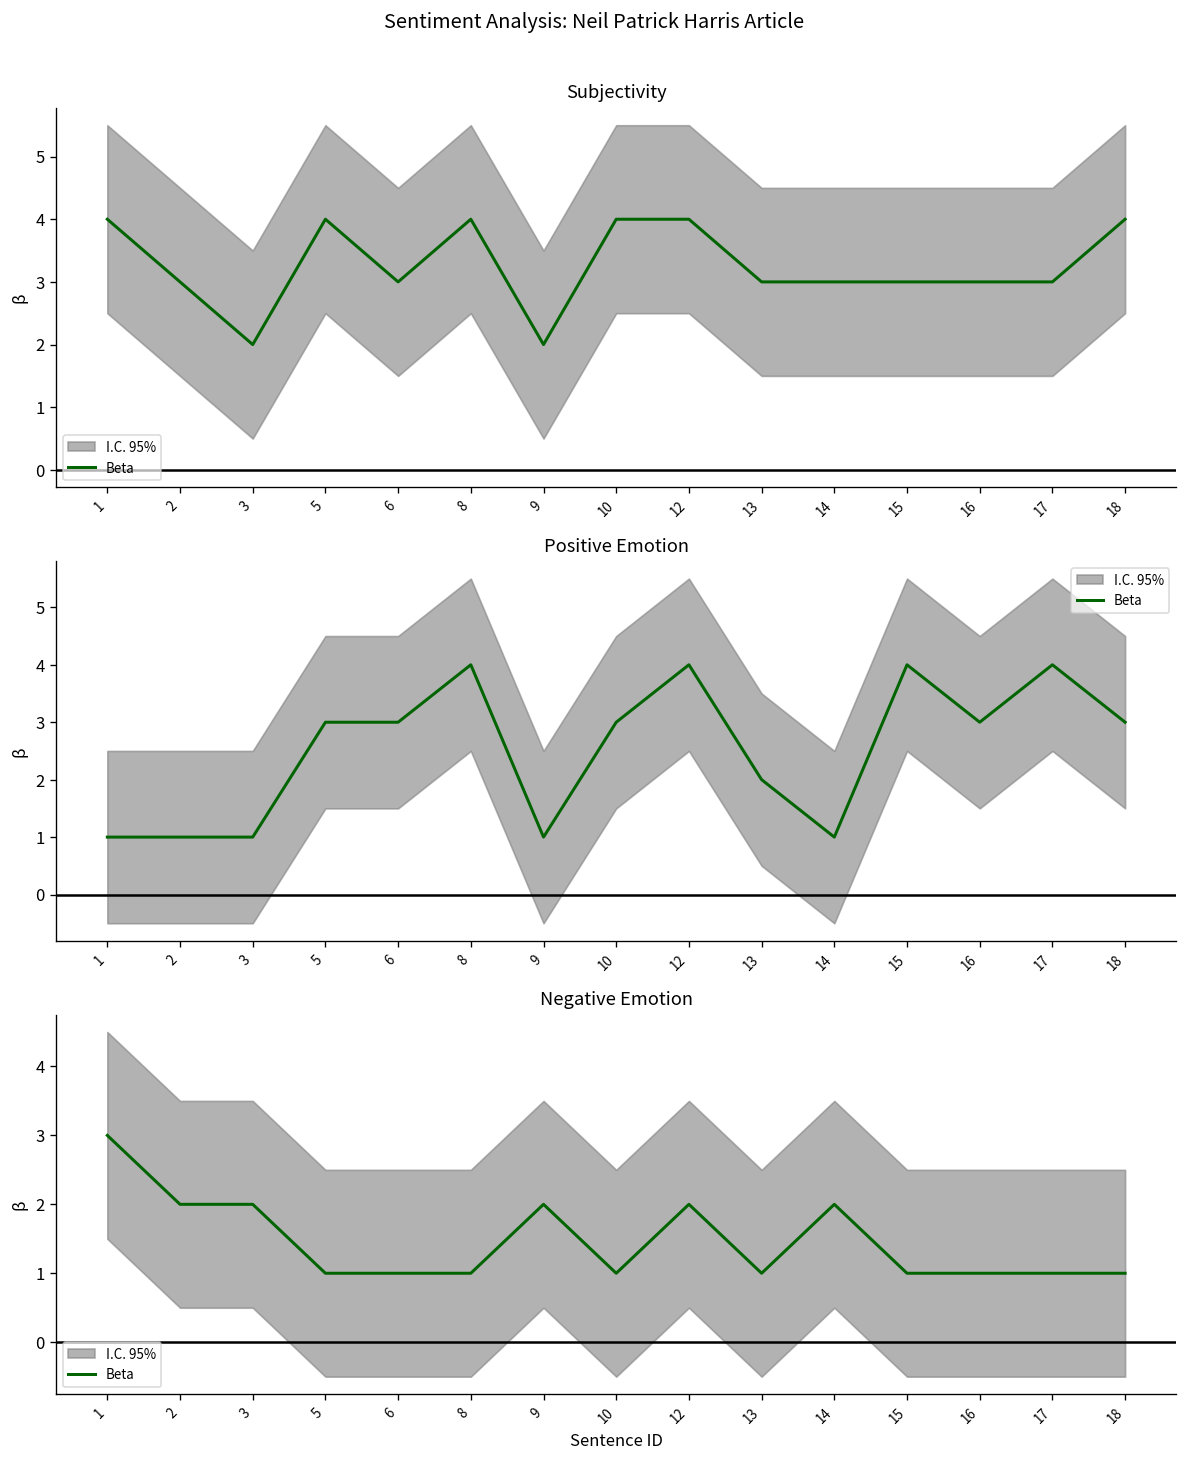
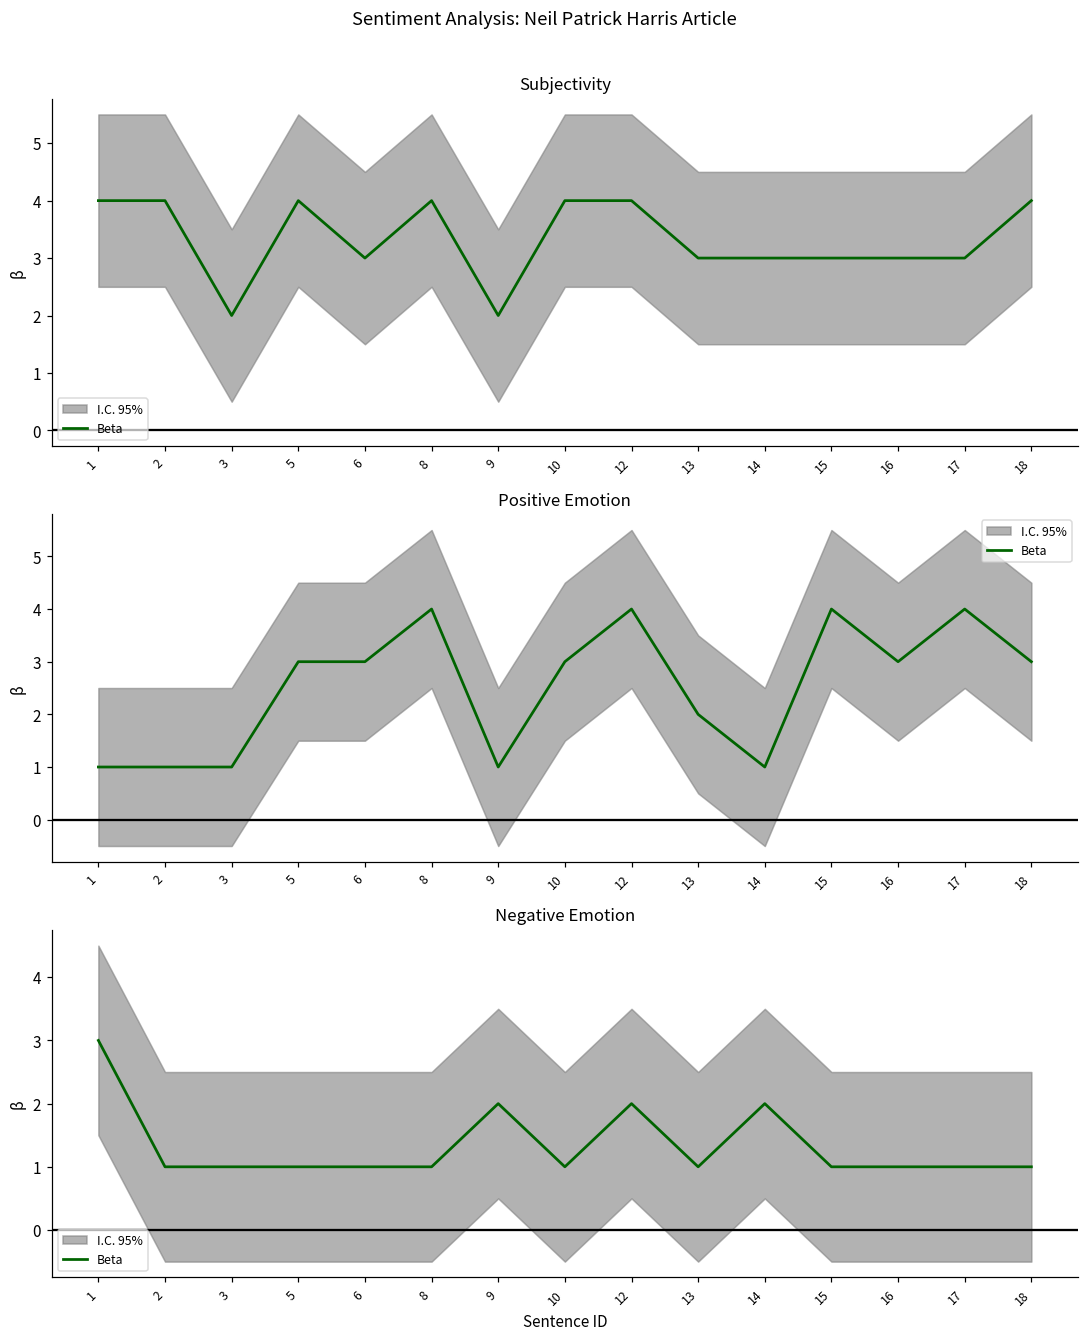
  {
    "Subjectivity": {
      "Beta": {
        "1": 4,
-       "2": 3,
+       "2": 4,
        "3": 2,
        "5": 4,
        "6": 3,
        "8": 4,
        "9": 2,
        "10": 4,
        "12": 4,
        "13": 3,
        "14": 3,
        "15": 3,
        "16": 3,
        "17": 3,
        "18": 4
      }
    },
    "Positive Emotion": {
      "Beta": {
        "1": 1.0,
        "2": 1.0,
        "3": 1.0,
        "5": 3.0,
        "6": 3.0,
        "8": 4.0,
        "9": 1.0,
        "10": 3.0,
        "12": 4.0,
        "13": 2.0,
        "14": 1.0,
        "15": 4.0,
        "16": 3.0,
        "17": 4.0,
        "18": 3.0
      }
    },
    "Negative Emotion": {
      "Beta": {
        "1": 3,
-       "2": 2,
-       "3": 2,
+       "2": 1,
+       "3": 1,
        "5": 1,
        "6": 1,
        "8": 1,
        "9": 2,
        "10": 1,
        "12": 2,
        "13": 1,
        "14": 2,
        "15": 1,
        "16": 1,
        "17": 1,
        "18": 1
      }
    }
  }
